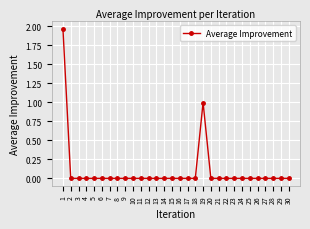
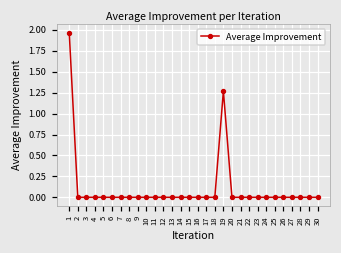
  {
    "1": 2.0,
    "2": 0.0,
    "3": 0.0,
    "4": 0.0,
    "5": 0.0,
    "6": 0.0,
    "7": 0.0,
    "8": 0.0,
    "9": 0.0,
    "10": 0.0,
    "11": 0.0,
    "12": 0.0,
    "13": 0.0,
    "14": 0.0,
    "15": 0.0,
    "16": 0.0,
    "17": 0.0,
    "18": 0.0,
-   "19": 1.0,
+   "19": 1.3,
    "20": 0.0,
    "21": 0.0,
    "22": 0.0,
    "23": 0.0,
    "24": 0.0,
    "25": 0.0,
    "26": 0.0,
    "27": 0.0,
    "28": 0.0,
    "29": 0.0,
    "30": 0.0
  }
